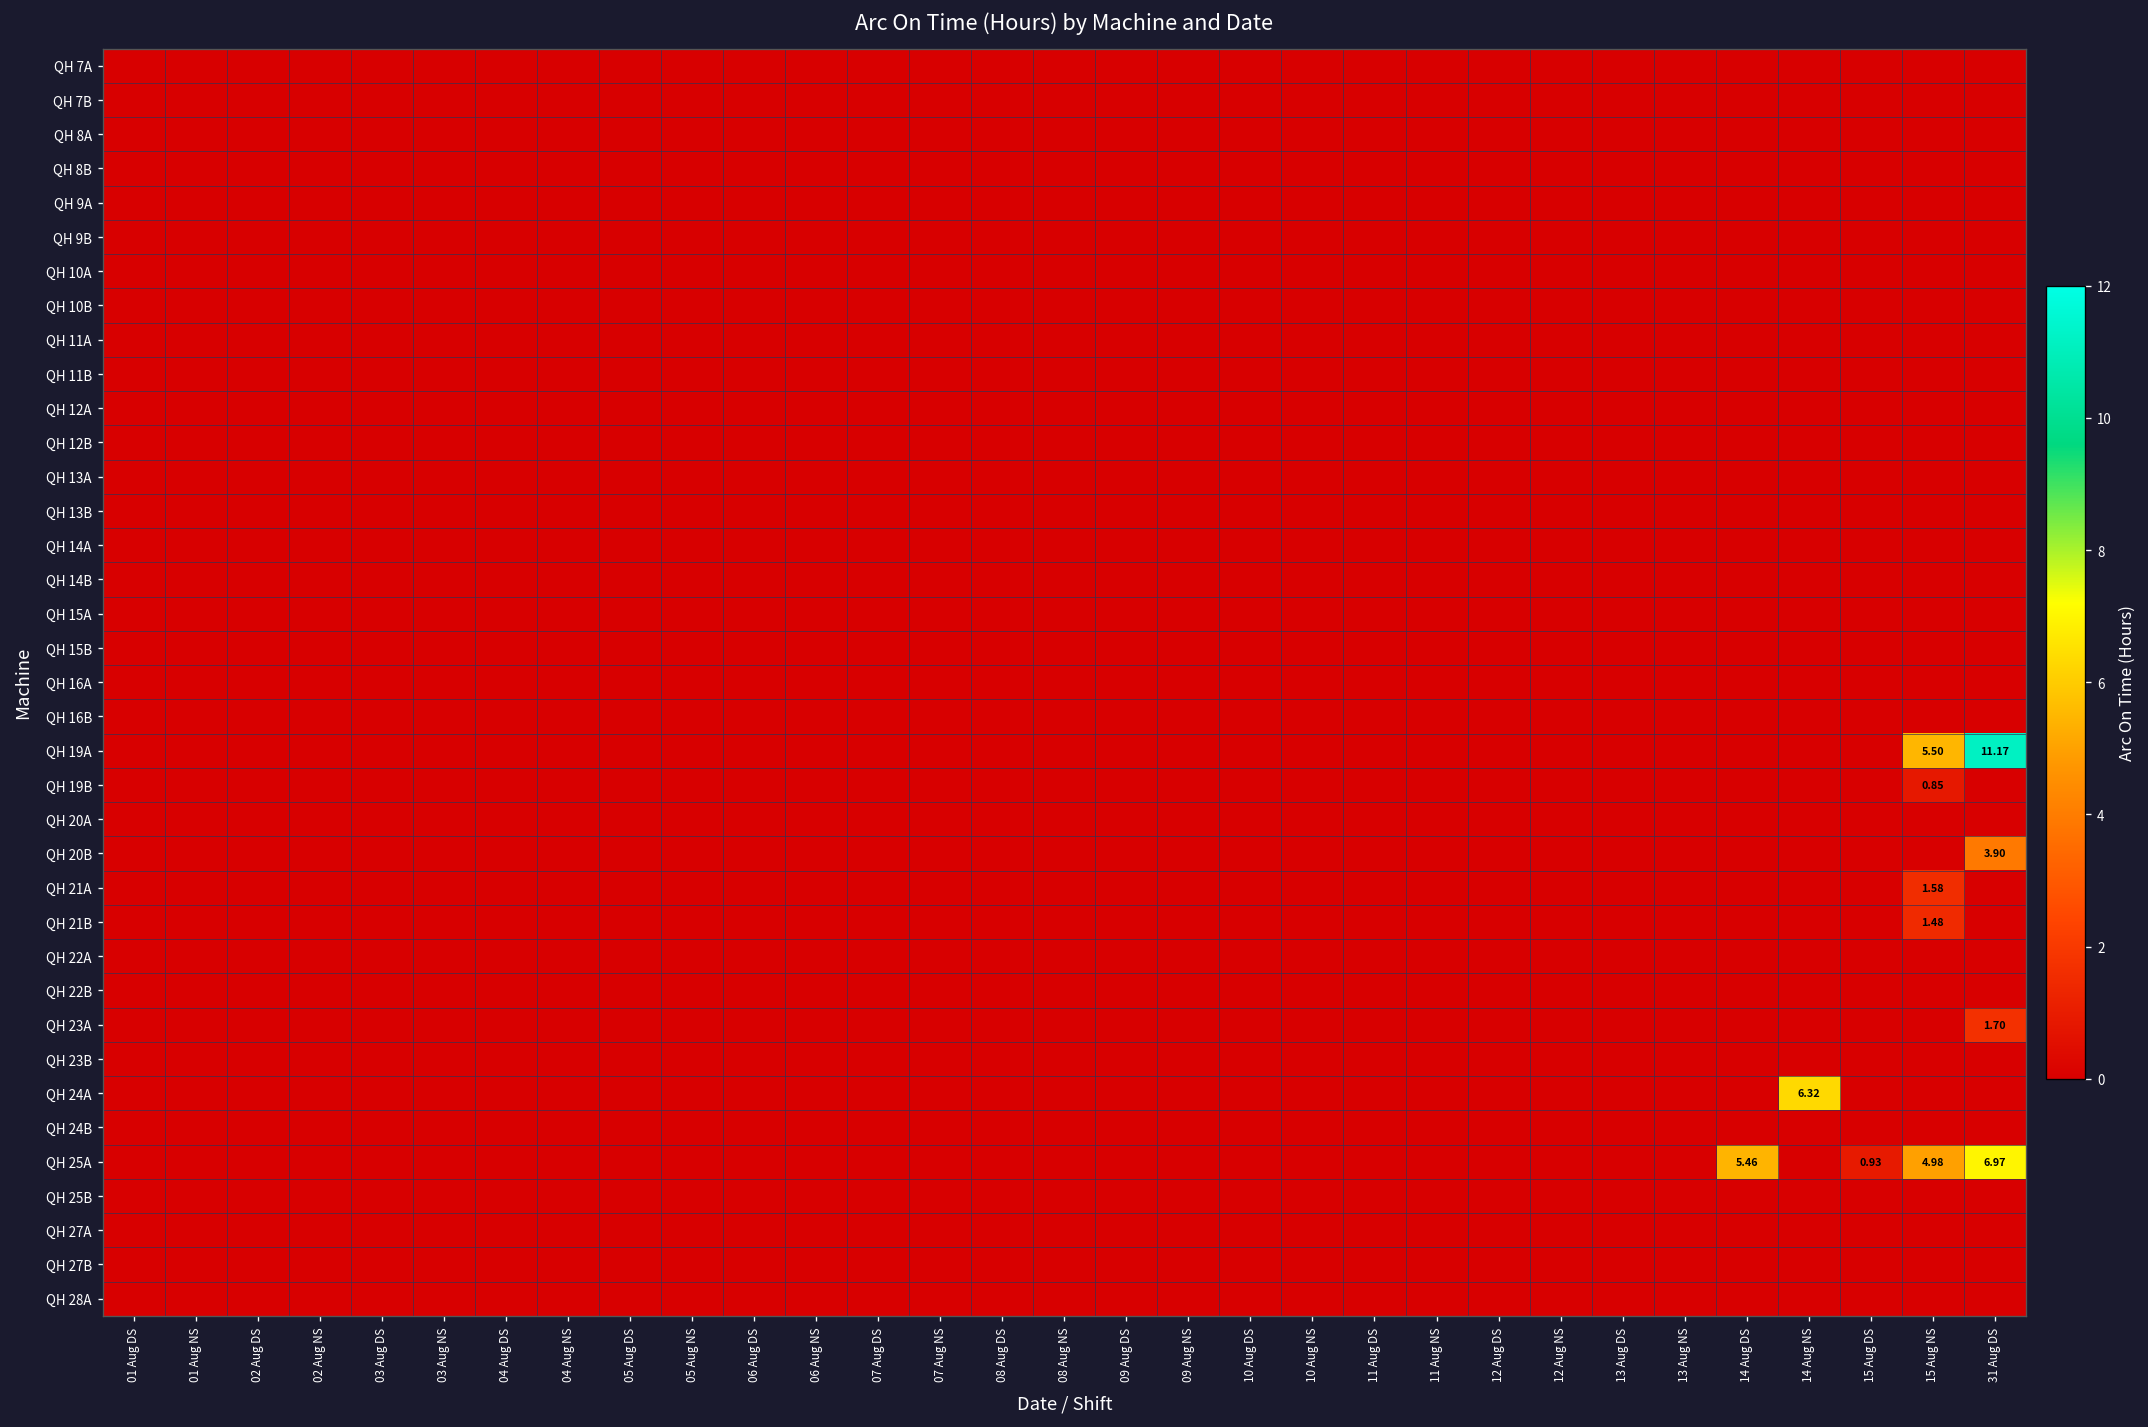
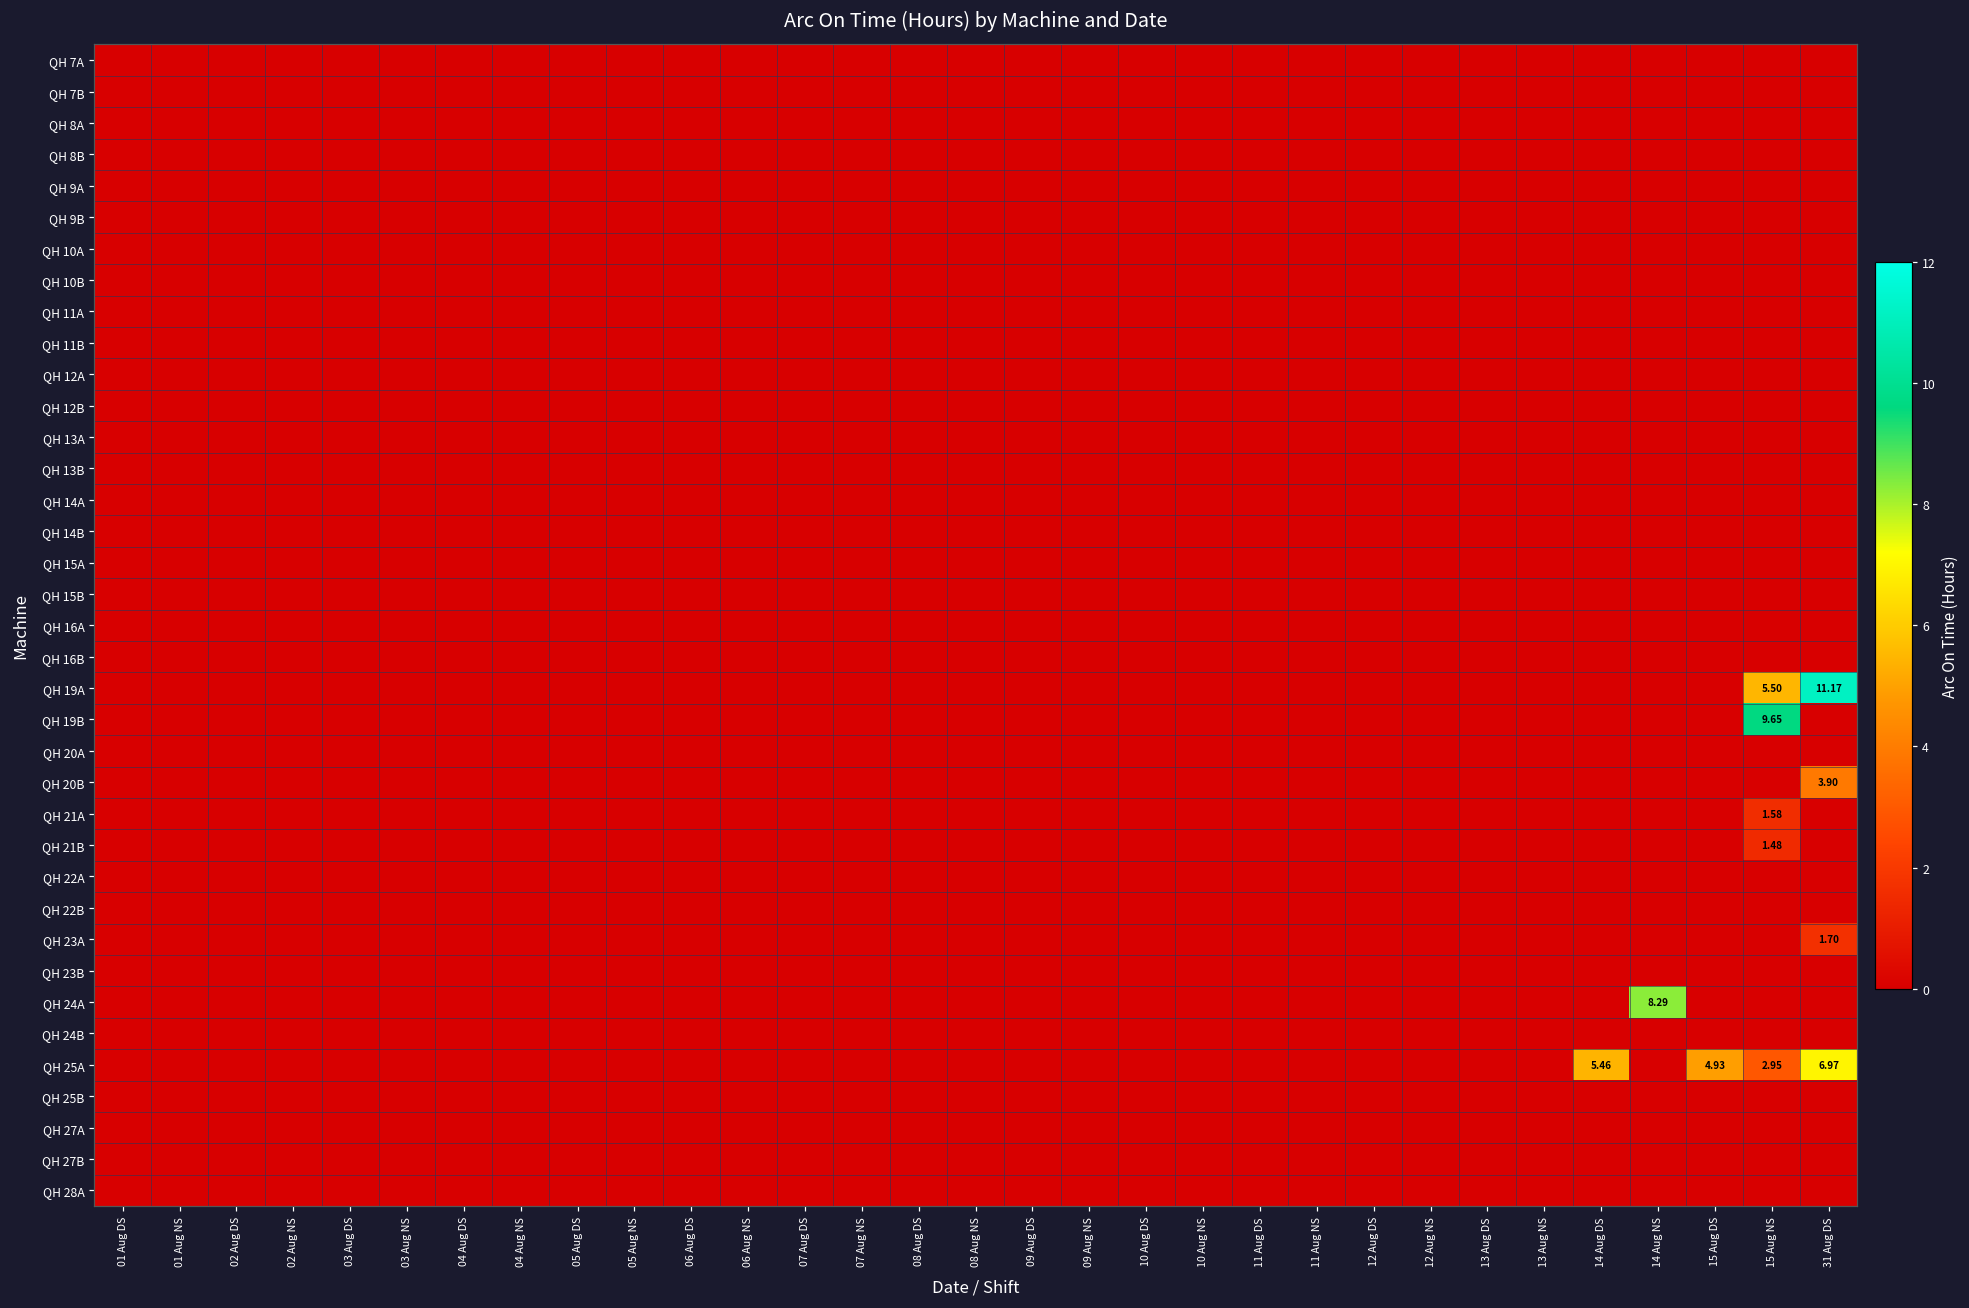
  {
    "QH 19A": {
      "15 Aug NS": 5.50,
      "31 Aug DS": 11.17
    },
    "QH 19B": {
-     "15 Aug NS": 0.85
+     "15 Aug NS": 9.65
    },
    "QH 20B": {
      "31 Aug DS": 3.90
    },
    "QH 21A": {
      "15 Aug NS": 1.58
    },
    "QH 21B": {
      "15 Aug NS": 1.48
    },
    "QH 23A": {
      "31 Aug DS": 1.70
    },
    "QH 24A": {
-     "14 Aug NS": 6.32
+     "14 Aug NS": 8.29
    },
    "QH 25A": {
      "14 Aug DS": 5.46,
-     "15 Aug DS": 0.93,
-     "15 Aug NS": 4.98,
+     "15 Aug DS": 4.93,
+     "15 Aug NS": 2.95,
      "31 Aug DS": 6.97
    }
  }
